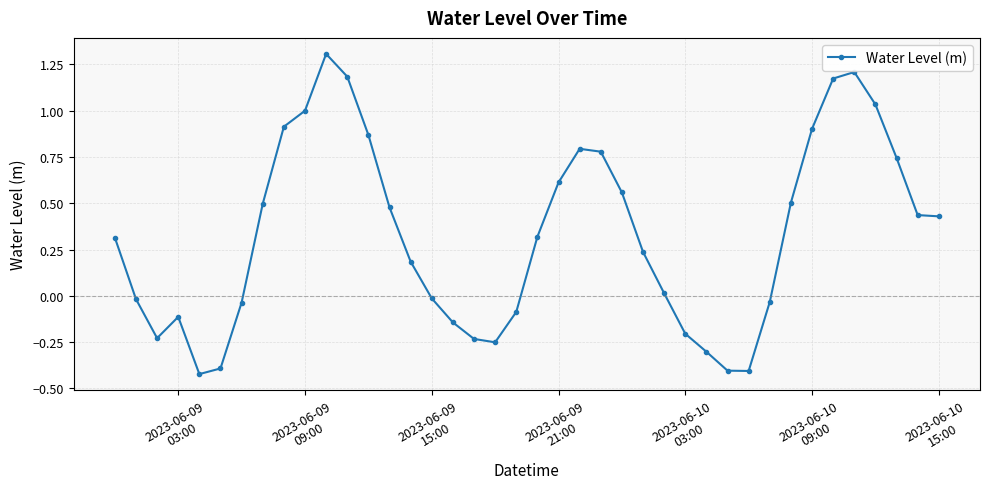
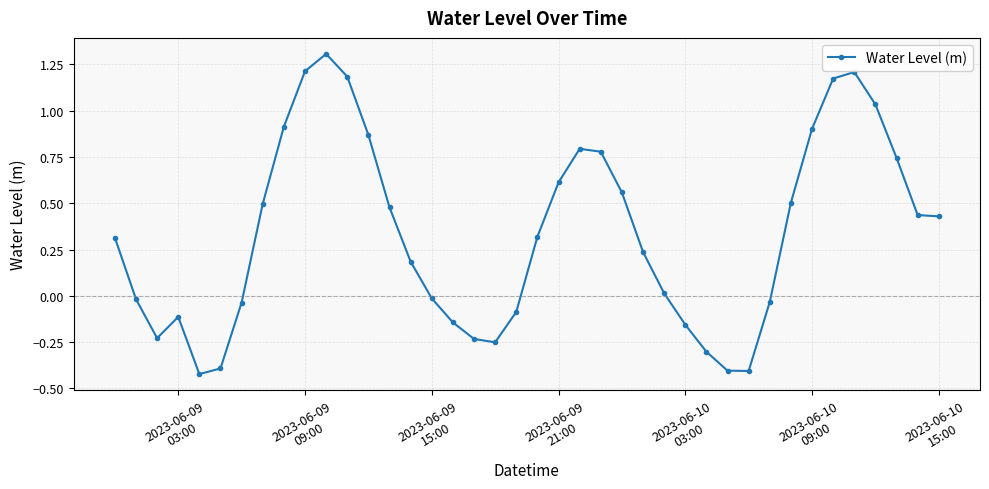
  {
    "2023-06-09 03:00": -0.11,
-   "2023-06-09 09:00": 1.00,
+   "2023-06-09 09:00": 1.21,
    "2023-06-09 15:00": -0.01,
    "2023-06-09 21:00": 0.61,
-   "2023-06-10 03:00": -0.20,
+   "2023-06-10 03:00": -0.16,
    "2023-06-10 09:00": 0.90,
    "2023-06-10 15:00": 0.43
  }
